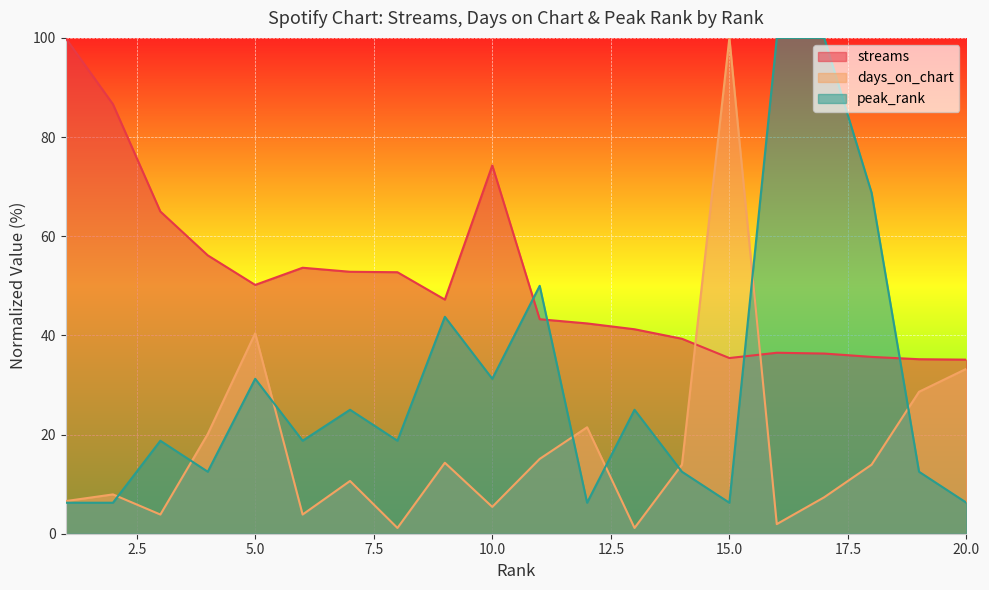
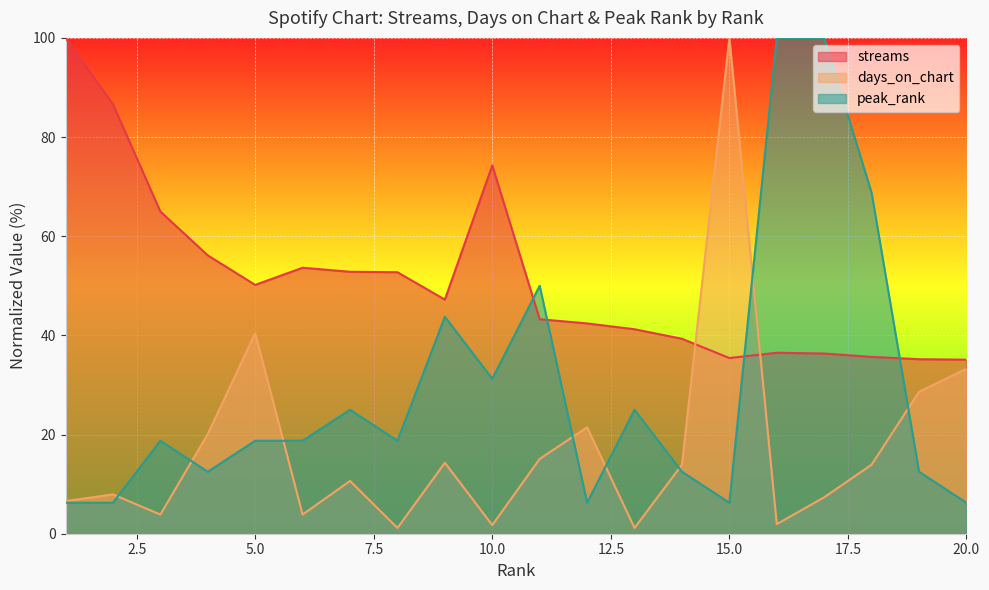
  {
    "streams": {
      "5.0": 50,
      "10.0": 74,
      "15.0": 35,
      "20.0": 35
    },
    "days_on_chart": {
      "5.0": 40,
-     "10.0": 5,
+     "10.0": 2,
      "15.0": 100,
      "20.0": 33
    },
    "peak_rank": {
-     "5.0": 31,
+     "5.0": 19,
      "10.0": 31,
      "15.0": 6,
      "20.0": 6
    }
  }
